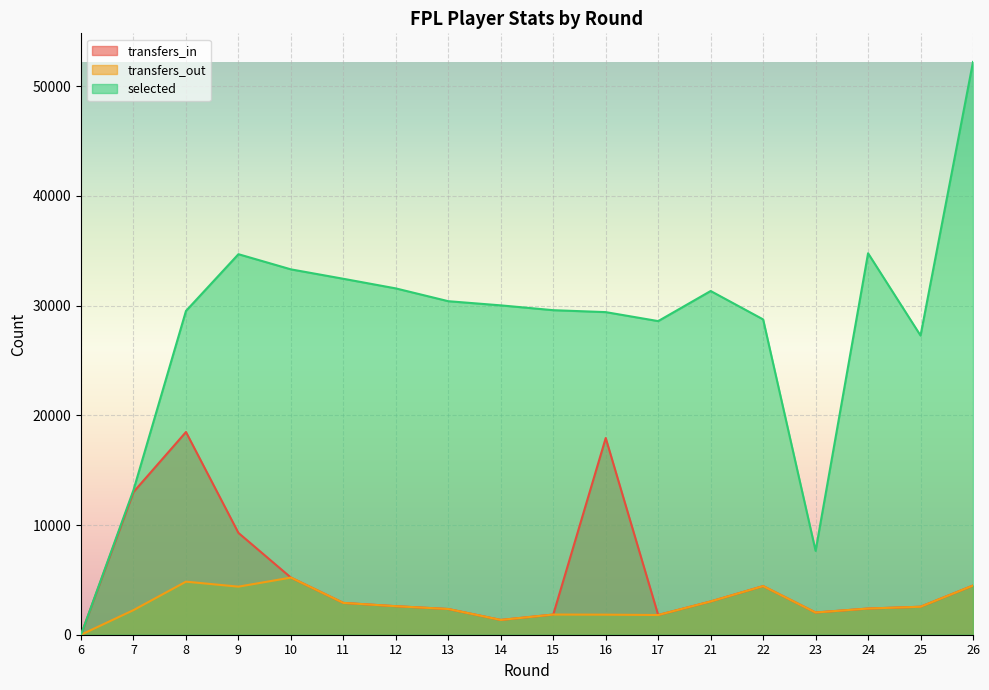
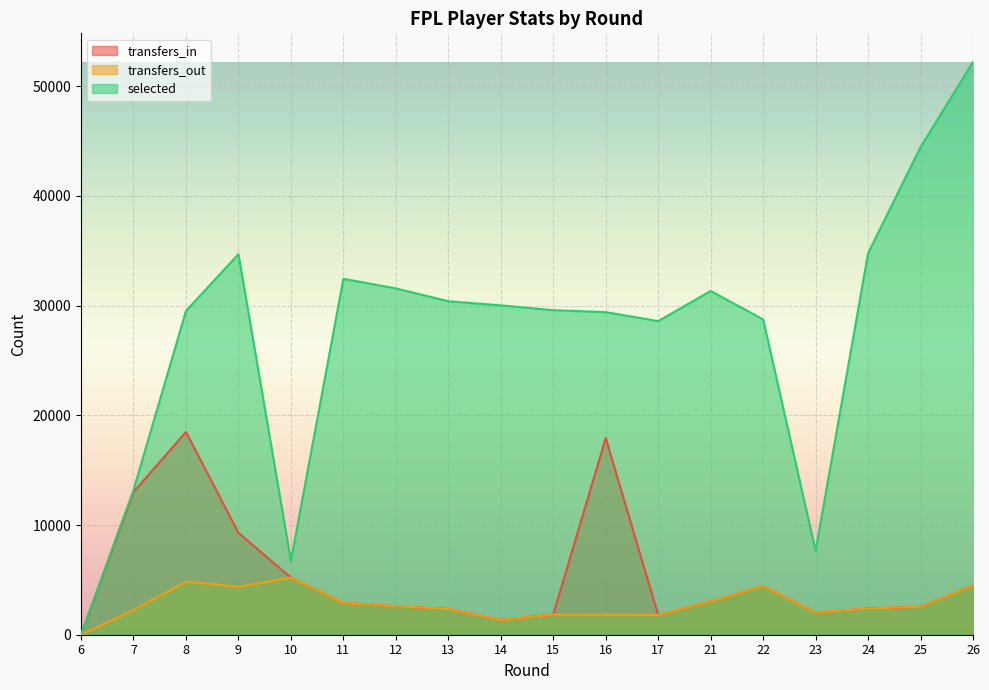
  {
    "transfers_in": {
      "8": 18500,
      "9": 9300,
      "16": 17900
    },
    "transfers_out": {
      "7": 2200,
      "8": 4800,
      "9": 4400,
      "16": 1800
    },
    "selected": {
      "8": 29500,
      "9": 34700,
-     "10": 33300,
+     "10": 6700,
      "11": 32400,
      "12": 31600,
      "13": 30400,
      "14": 30000,
      "15": 29600,
      "16": 29400,
      "17": 28600,
      "21": 31300,
      "22": 28700,
      "23": 7600,
      "24": 34800,
-     "25": 27300,
+     "25": 44400,
      "26": 52200
    }
  }
